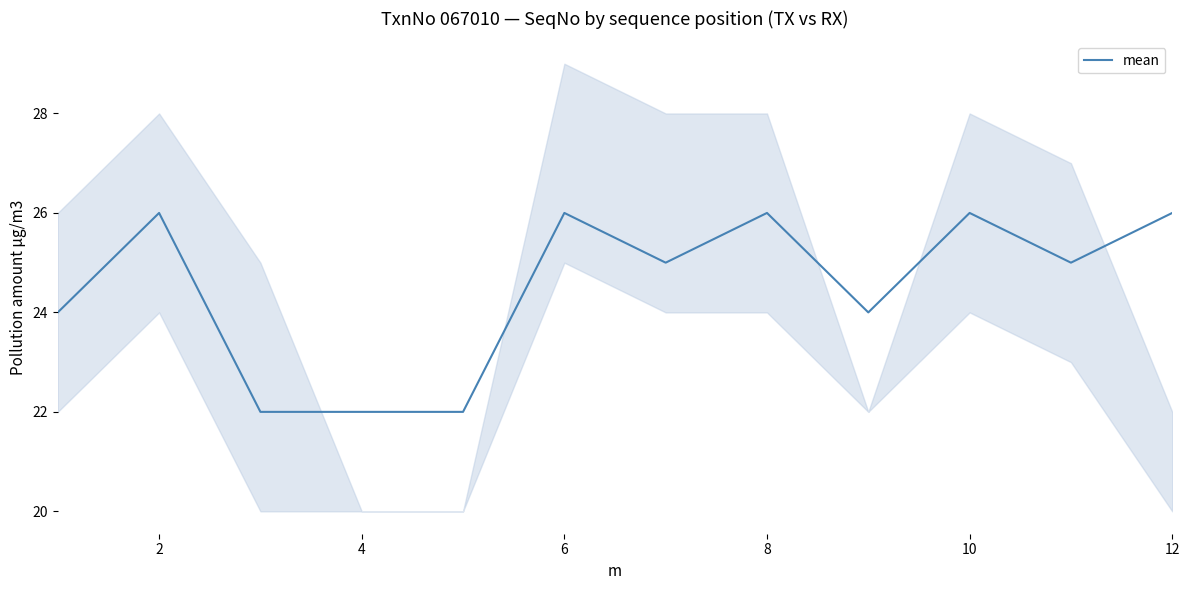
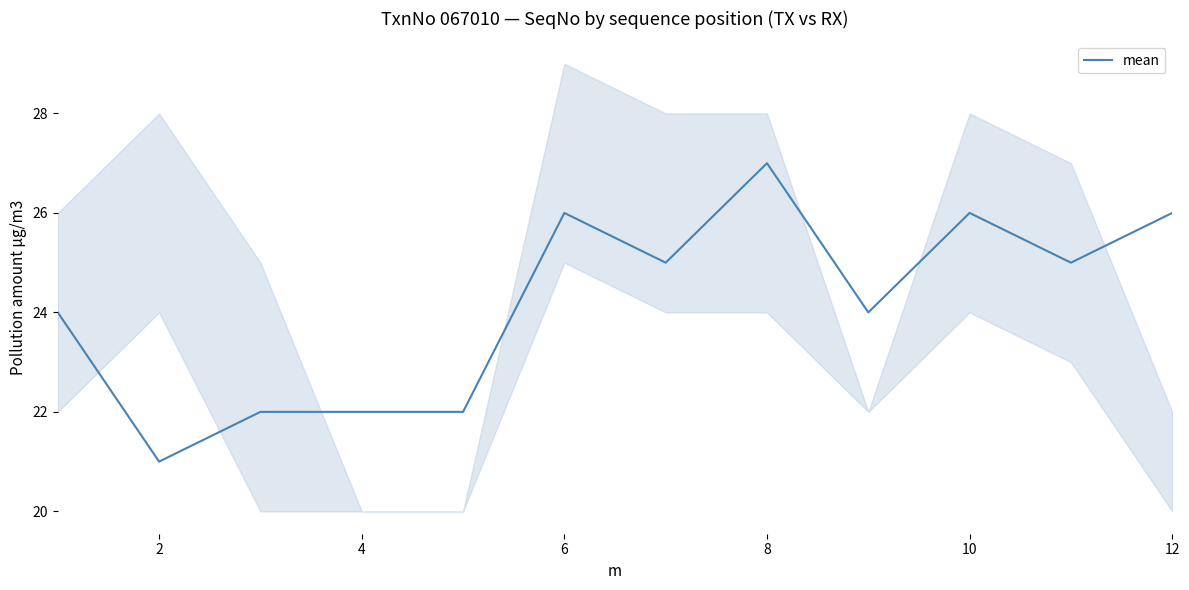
  {
    "mean": {
-     "2": 26,
+     "2": 21,
      "4": 22,
      "6": 26,
-     "8": 26,
+     "8": 27,
      "10": 26,
      "12": 26
    }
  }
